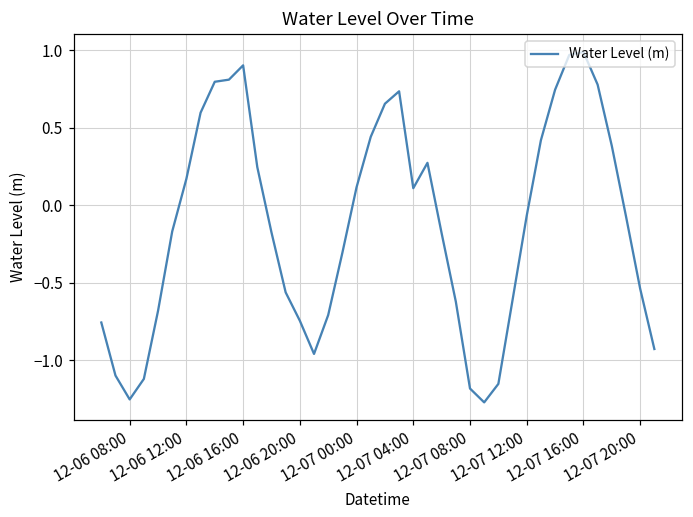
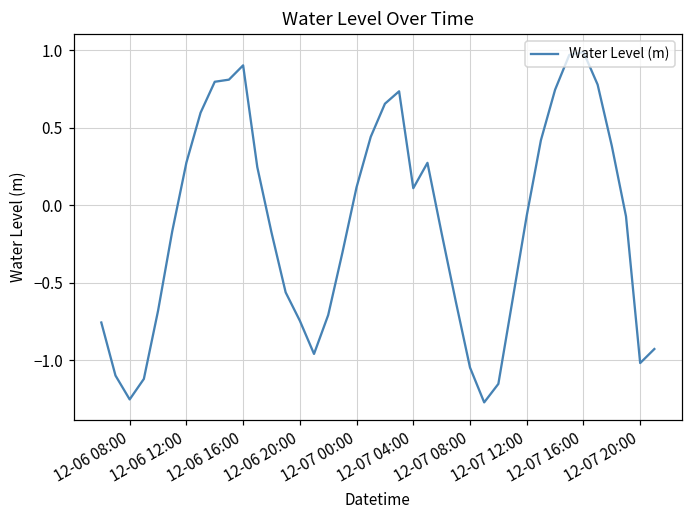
  {
    "12-06 08:00": -1.25,
-   "12-06 12:00": 0.17,
+   "12-06 12:00": 0.28,
    "12-06 16:00": 0.90,
    "12-06 20:00": -0.75,
    "12-07 00:00": 0.12,
    "12-07 04:00": 0.11,
-   "12-07 08:00": -1.18,
+   "12-07 08:00": -1.05,
    "12-07 12:00": -0.07,
-   "12-07 20:00": -0.54
+   "12-07 20:00": -1.02
  }
